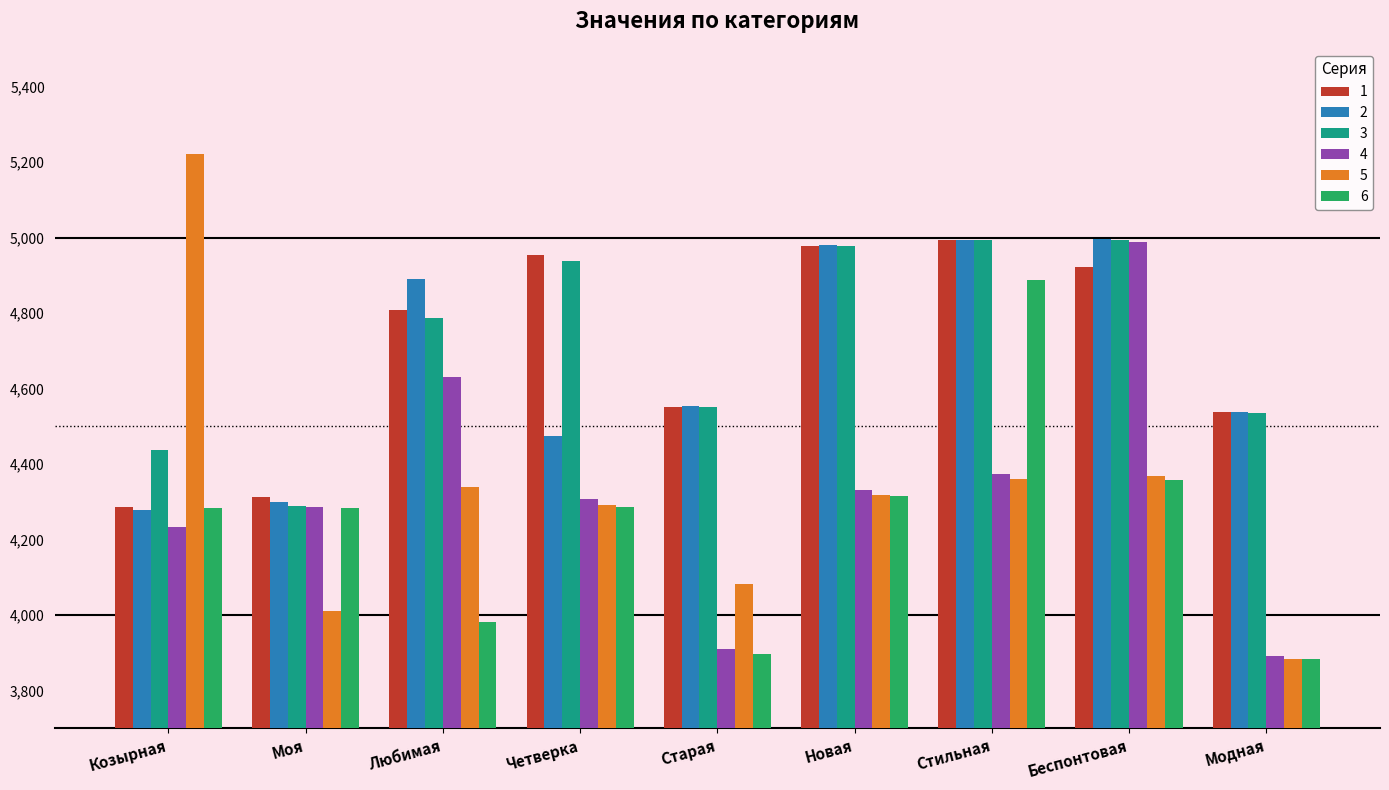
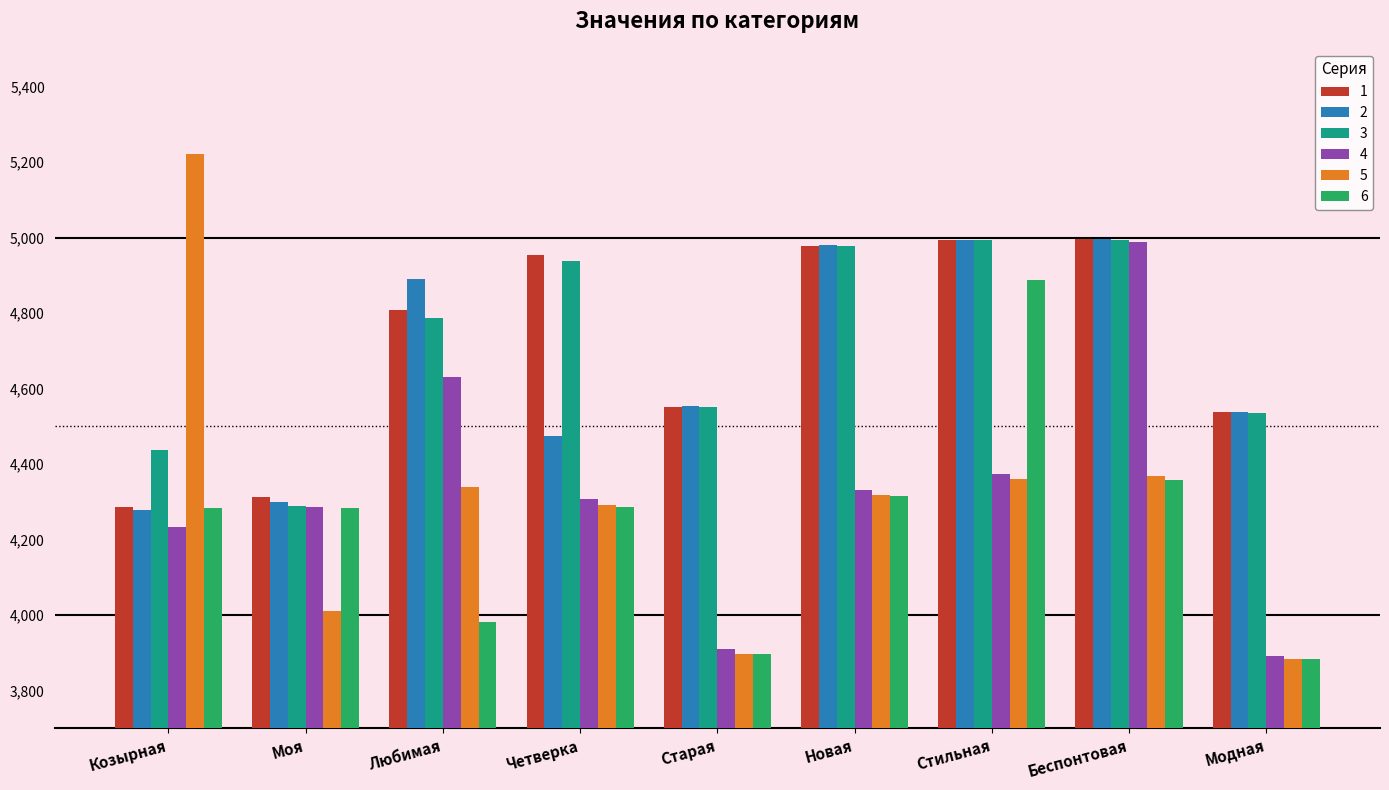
  {
    "1": {
      "Козырная": "4,290",
      "Моя": "4,310",
      "Любимая": "4,810",
      "Четверка": "4,950",
      "Старая": "4,550",
      "Новая": "4,980",
      "Стильная": "4,990",
-     "Беспонтовая": "4,920",
+     "Беспонтовая": "5,000",
      "Модная": "4,540"
    },
    "2": {
      "Козырная": "4,280",
      "Моя": "4,300",
      "Любимая": "4,890",
      "Четверка": "4,470",
      "Старая": "4,550",
      "Новая": "4,980",
      "Стильная": "4,990",
      "Беспонтовая": "5,000",
      "Модная": "4,540"
    },
    "4": {
      "Козырная": "4,230",
      "Моя": "4,290",
      "Любимая": "4,630",
      "Четверка": "4,310",
      "Старая": "3,910",
      "Новая": "4,330",
      "Стильная": "4,370",
      "Беспонтовая": "4,990",
      "Модная": "3,890"
    },
    "5": {
      "Козырная": "5,220",
      "Моя": "4,010",
      "Любимая": "4,340",
      "Четверка": "4,290",
-     "Старая": "4,080",
+     "Старая": "3,900",
      "Новая": "4,320",
      "Стильная": "4,360",
      "Беспонтовая": "4,370",
      "Модная": "3,880"
    }
  }
